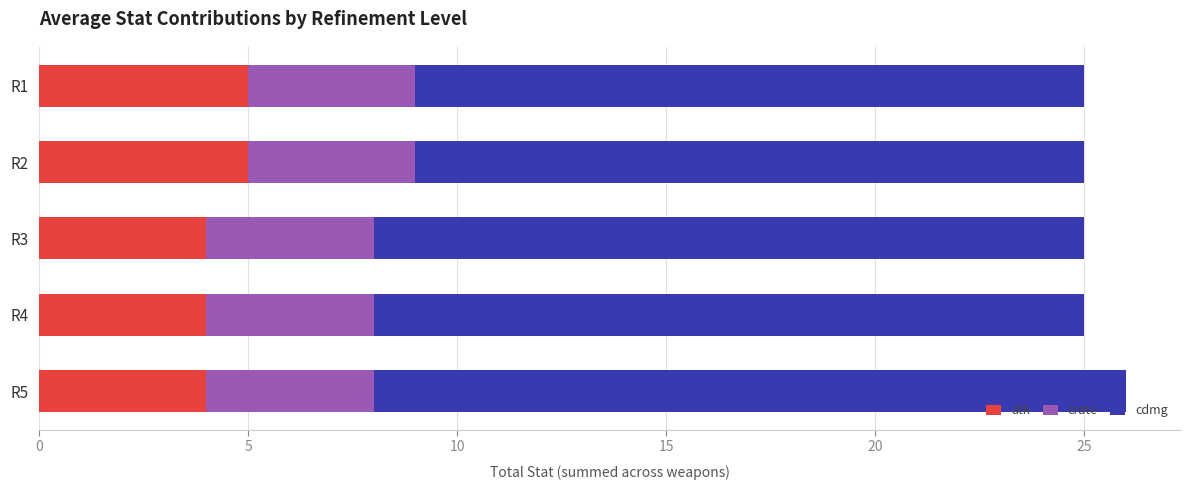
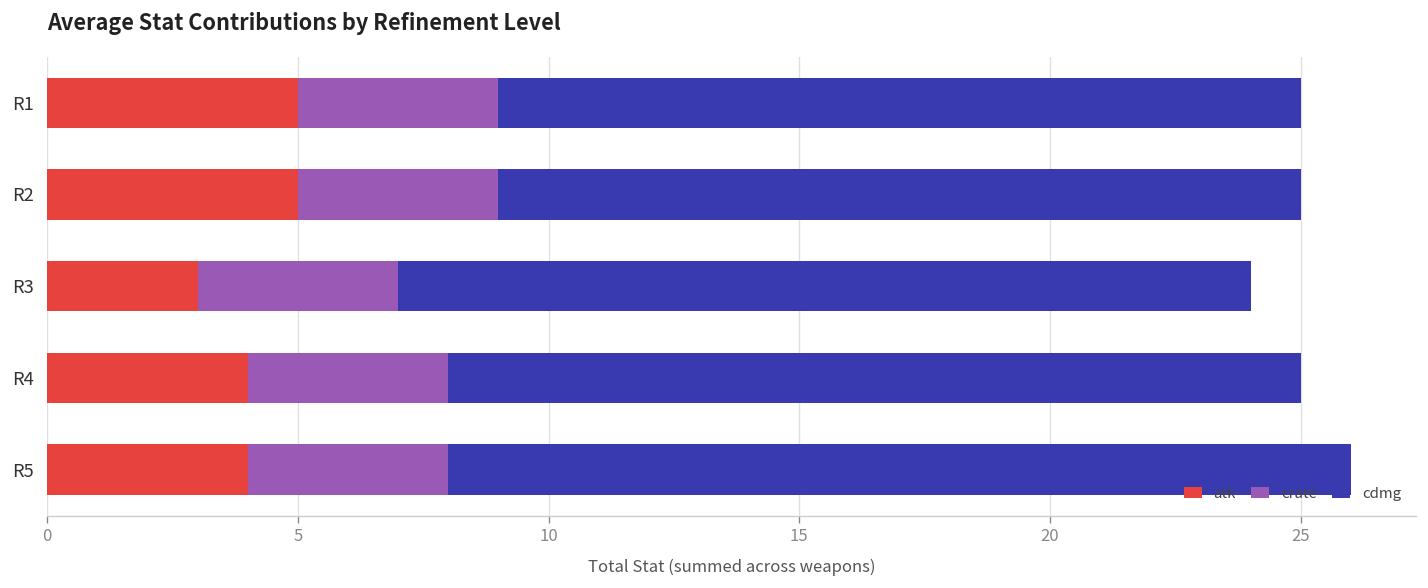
  {
    "atk": {
      "R1": 5,
      "R2": 5,
-     "R3": 4,
+     "R3": 3,
      "R4": 4,
      "R5": 4
    },
    "crate": {
      "R1": 4,
      "R2": 4,
      "R3": 4,
      "R4": 4,
      "R5": 4
    },
    "cdmg": {
      "R1": 16,
      "R2": 16,
      "R3": 17,
      "R4": 17,
      "R5": 18
    }
  }
